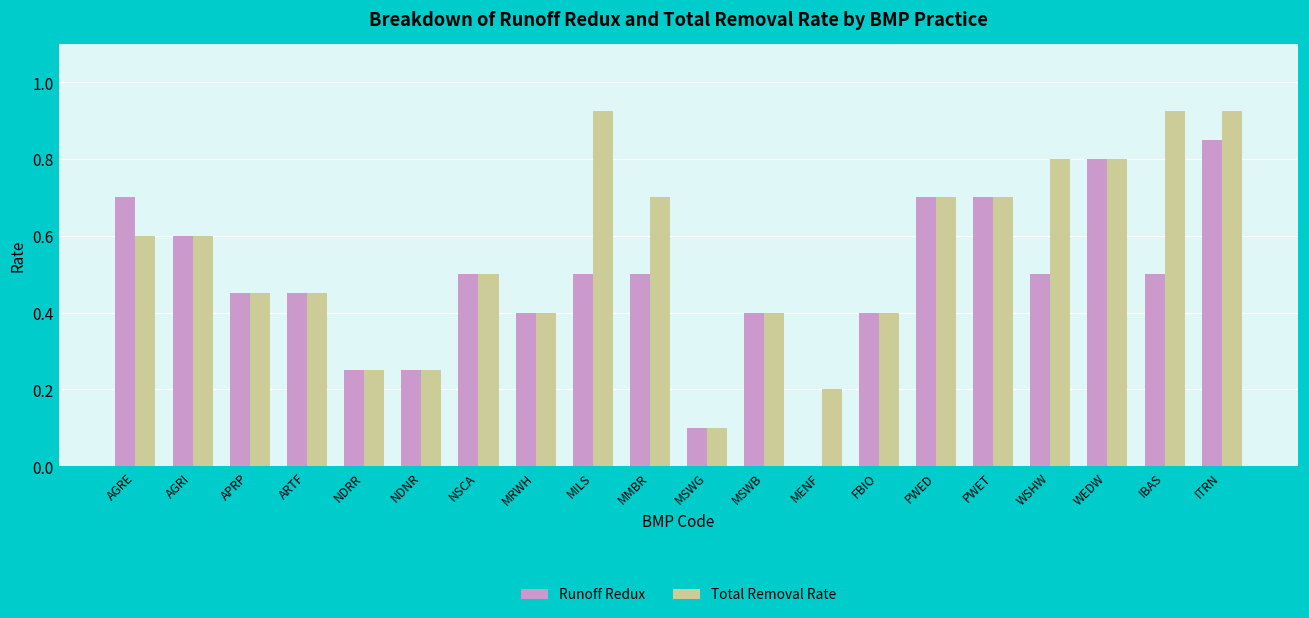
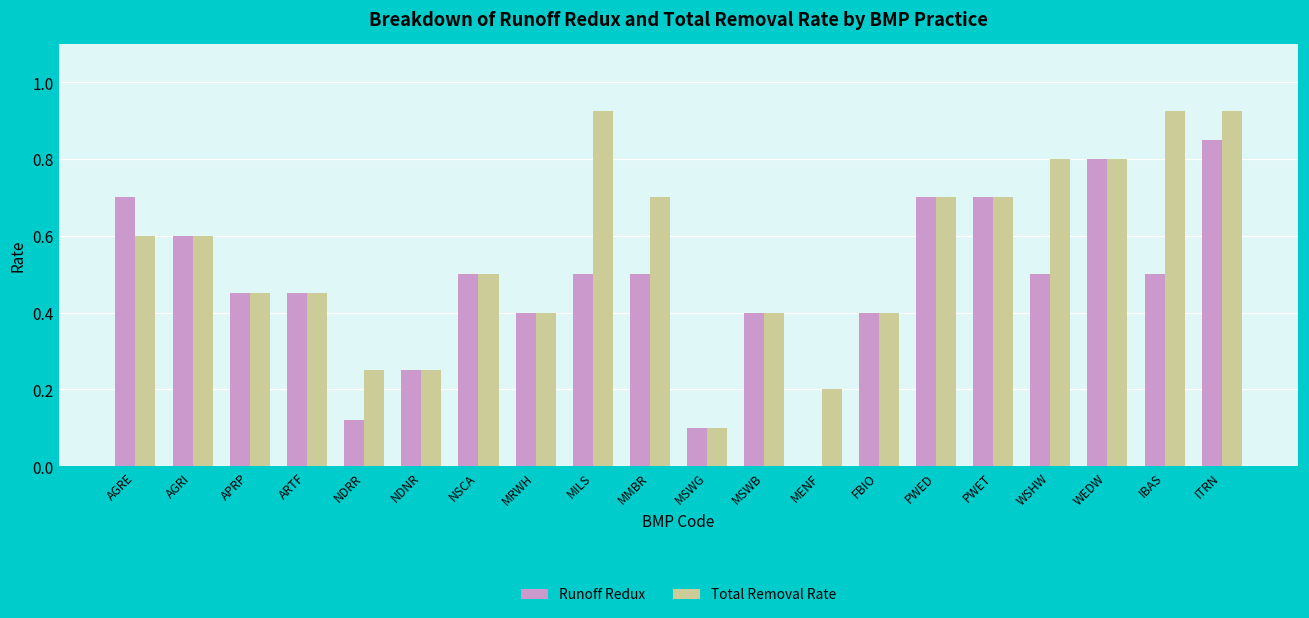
  {
    "Runoff Redux": {
      "AGRE": 0.70,
      "AGRI": 0.60,
      "APRP": 0.45,
      "ARTF": 0.45,
-     "NDRR": 0.25,
+     "NDRR": 0.12,
      "NDNR": 0.25,
      "NSCA": 0.50,
      "MRWH": 0.40,
      "MILS": 0.50,
      "MMBR": 0.50,
      "MSWG": 0.10,
      "MSWB": 0.40,
      "MENF": 0.00,
      "FBIO": 0.40,
      "PWED": 0.70,
      "PWET": 0.70,
      "WSHW": 0.50,
      "WEDW": 0.80,
      "IBAS": 0.50,
      "ITRN": 0.85
    },
    "Total Removal Rate": {
      "AGRE": 0.60,
      "AGRI": 0.60,
      "APRP": 0.45,
      "ARTF": 0.45,
      "NDRR": 0.25,
      "NDNR": 0.25,
      "NSCA": 0.50,
      "MRWH": 0.40,
      "MILS": 0.93,
      "MMBR": 0.70,
      "MSWG": 0.10,
      "MSWB": 0.40,
      "MENF": 0.20,
      "FBIO": 0.40,
      "PWED": 0.70,
      "PWET": 0.70,
      "WSHW": 0.80,
      "WEDW": 0.80,
      "IBAS": 0.93,
      "ITRN": 0.93
    }
  }
